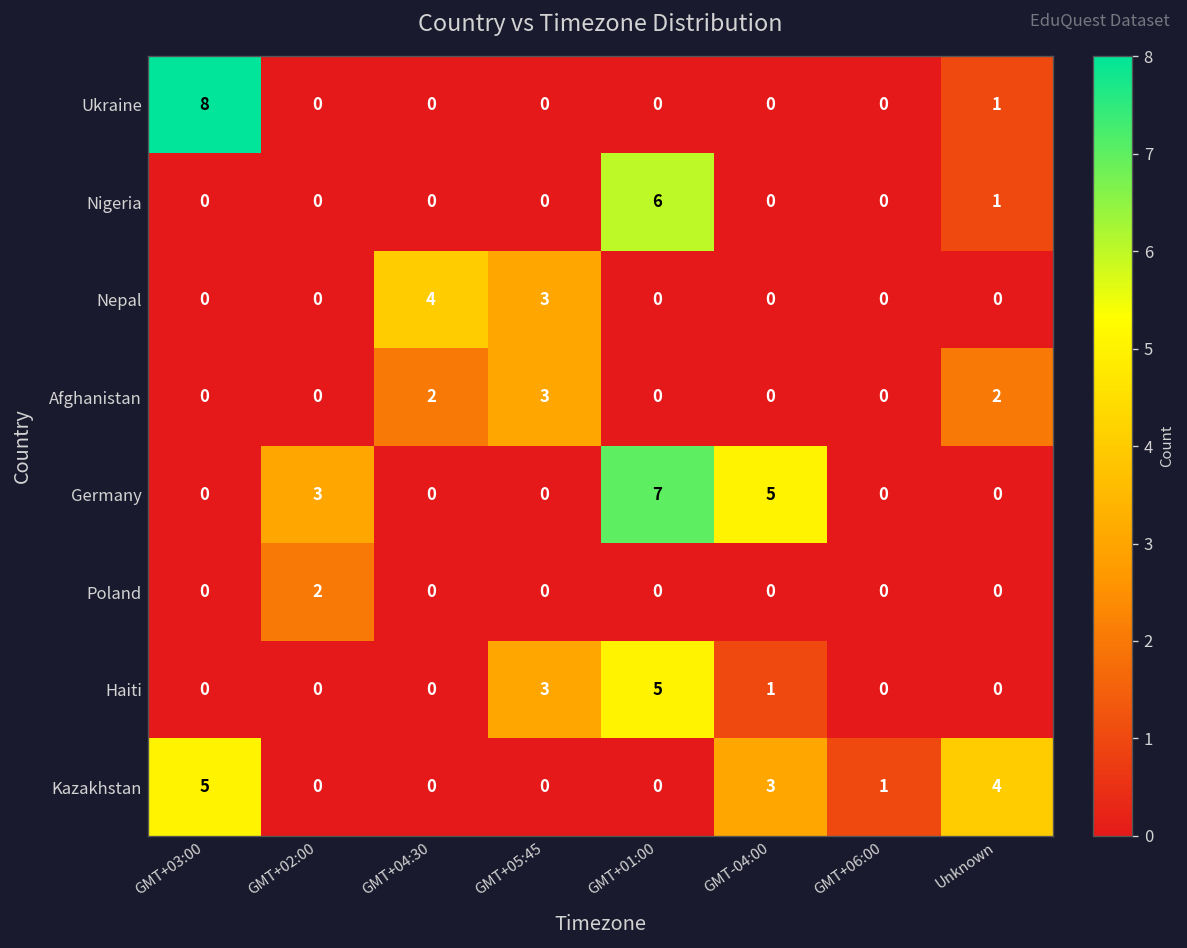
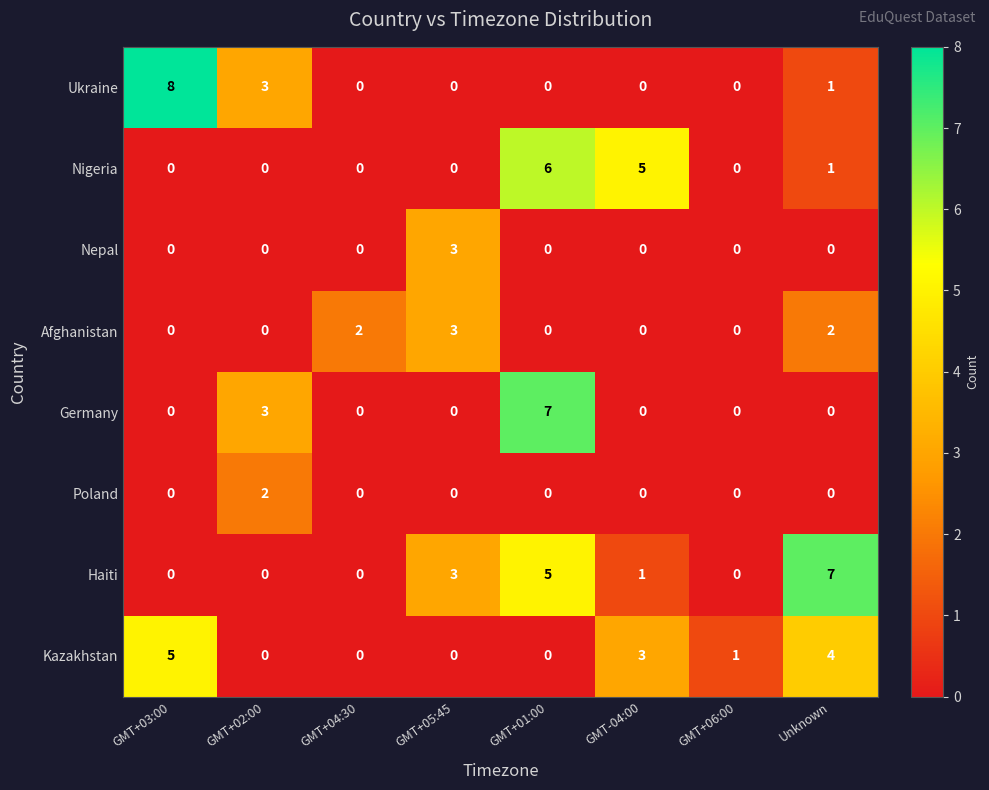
  {
    "Ukraine": {
      "GMT+03:00": 8,
-     "GMT+02:00": 0,
+     "GMT+02:00": 3,
      "GMT+04:30": 0,
      "GMT+05:45": 0,
      "GMT+01:00": 0,
      "GMT-04:00": 0,
      "GMT+06:00": 0,
      "Unknown": 1
    },
    "Nigeria": {
      "GMT+03:00": 0,
      "GMT+02:00": 0,
      "GMT+04:30": 0,
      "GMT+05:45": 0,
      "GMT+01:00": 6,
-     "GMT-04:00": 0,
+     "GMT-04:00": 5,
      "GMT+06:00": 0,
      "Unknown": 1
    },
    "Nepal": {
      "GMT+03:00": 0,
      "GMT+02:00": 0,
-     "GMT+04:30": 4,
+     "GMT+04:30": 0,
      "GMT+05:45": 3,
      "GMT+01:00": 0,
      "GMT-04:00": 0,
      "GMT+06:00": 0,
      "Unknown": 0
    },
    "Afghanistan": {
      "GMT+03:00": 0,
      "GMT+02:00": 0,
      "GMT+04:30": 2,
      "GMT+05:45": 3,
      "GMT+01:00": 0,
      "GMT-04:00": 0,
      "GMT+06:00": 0,
      "Unknown": 2
    },
    "Germany": {
      "GMT+03:00": 0,
      "GMT+02:00": 3,
      "GMT+04:30": 0,
      "GMT+05:45": 0,
      "GMT+01:00": 7,
-     "GMT-04:00": 5,
+     "GMT-04:00": 0,
      "GMT+06:00": 0,
      "Unknown": 0
    },
    "Poland": {
      "GMT+03:00": 0,
      "GMT+02:00": 2,
      "GMT+04:30": 0,
      "GMT+05:45": 0,
      "GMT+01:00": 0,
      "GMT-04:00": 0,
      "GMT+06:00": 0,
      "Unknown": 0
    },
    "Haiti": {
      "GMT+03:00": 0,
      "GMT+02:00": 0,
      "GMT+04:30": 0,
      "GMT+05:45": 3,
      "GMT+01:00": 5,
      "GMT-04:00": 1,
      "GMT+06:00": 0,
-     "Unknown": 0
+     "Unknown": 7
    },
    "Kazakhstan": {
      "GMT+03:00": 5,
      "GMT+02:00": 0,
      "GMT+04:30": 0,
      "GMT+05:45": 0,
      "GMT+01:00": 0,
      "GMT-04:00": 3,
      "GMT+06:00": 1,
      "Unknown": 4
    }
  }
